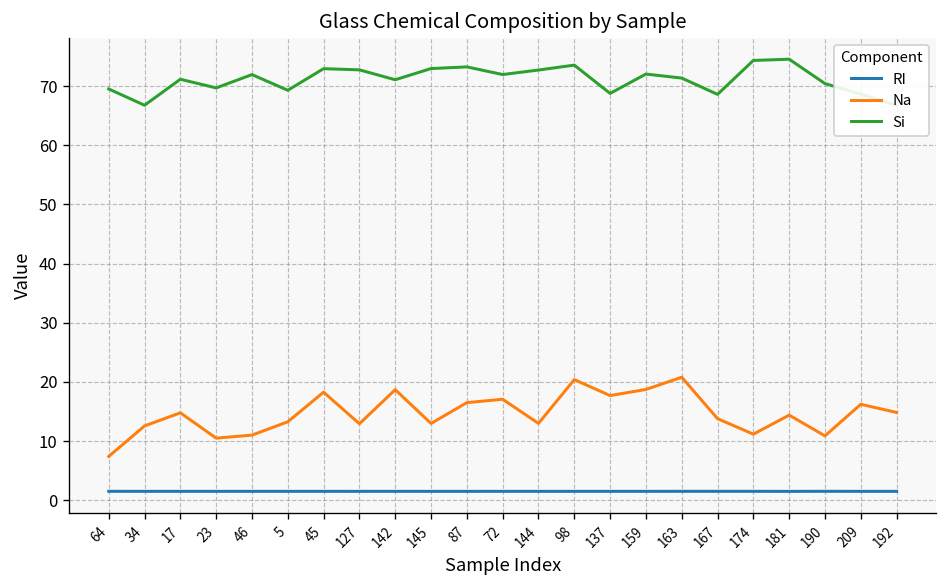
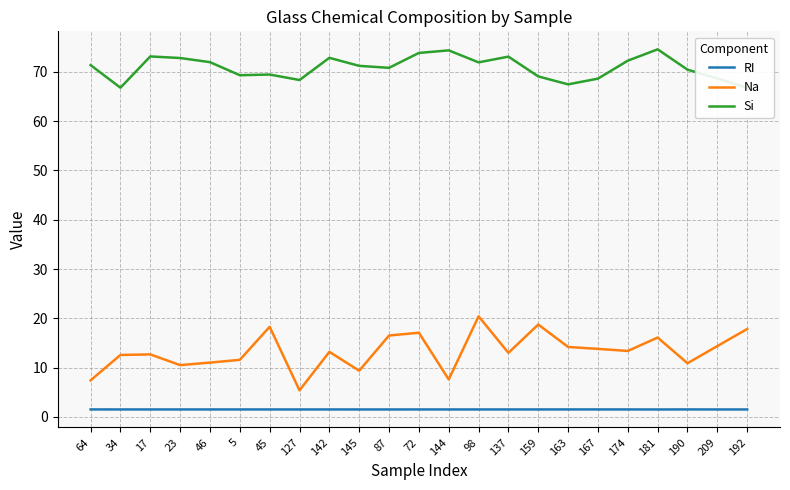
  {
    "RI": {
      "64": 2,
      "34": 2,
      "17": 2,
      "23": 2,
      "46": 2,
      "5": 2,
      "45": 2,
      "127": 2,
      "142": 2,
      "145": 2,
      "87": 2,
      "72": 2,
      "144": 2,
      "98": 2,
      "137": 2,
      "159": 2,
      "163": 2,
      "167": 2,
      "174": 2,
      "181": 2,
      "190": 2,
      "209": 2,
      "192": 2
    },
    "Na": {
      "64": 7,
      "34": 13,
-     "17": 15,
+     "17": 13,
      "23": 11,
      "46": 11,
-     "5": 13,
+     "5": 12,
      "45": 18,
-     "127": 13,
-     "142": 19,
-     "145": 13,
+     "127": 5,
+     "142": 13,
+     "145": 9,
      "87": 17,
      "72": 17,
-     "144": 13,
+     "144": 8,
      "98": 20,
-     "137": 18,
+     "137": 13,
      "159": 19,
-     "163": 21,
+     "163": 14,
      "167": 14,
-     "174": 11,
-     "181": 14,
+     "174": 13,
+     "181": 16,
      "190": 11,
-     "209": 16,
-     "192": 15
+     "209": 14,
+     "192": 18
    },
    "Si": {
-     "64": 70,
+     "64": 71,
      "34": 67,
-     "17": 71,
-     "23": 70,
+     "17": 73,
+     "23": 73,
      "46": 72,
      "5": 69,
-     "45": 73,
-     "127": 73,
-     "142": 71,
-     "145": 73,
-     "87": 73,
-     "72": 72,
-     "144": 73,
-     "98": 74,
-     "137": 69,
-     "159": 72,
-     "163": 71,
+     "45": 69,
+     "127": 68,
+     "142": 73,
+     "145": 71,
+     "87": 71,
+     "72": 74,
+     "144": 74,
+     "98": 72,
+     "137": 73,
+     "159": 69,
+     "163": 67,
      "167": 69,
-     "174": 74,
+     "174": 72,
      "181": 75,
      "190": 70
    }
  }
